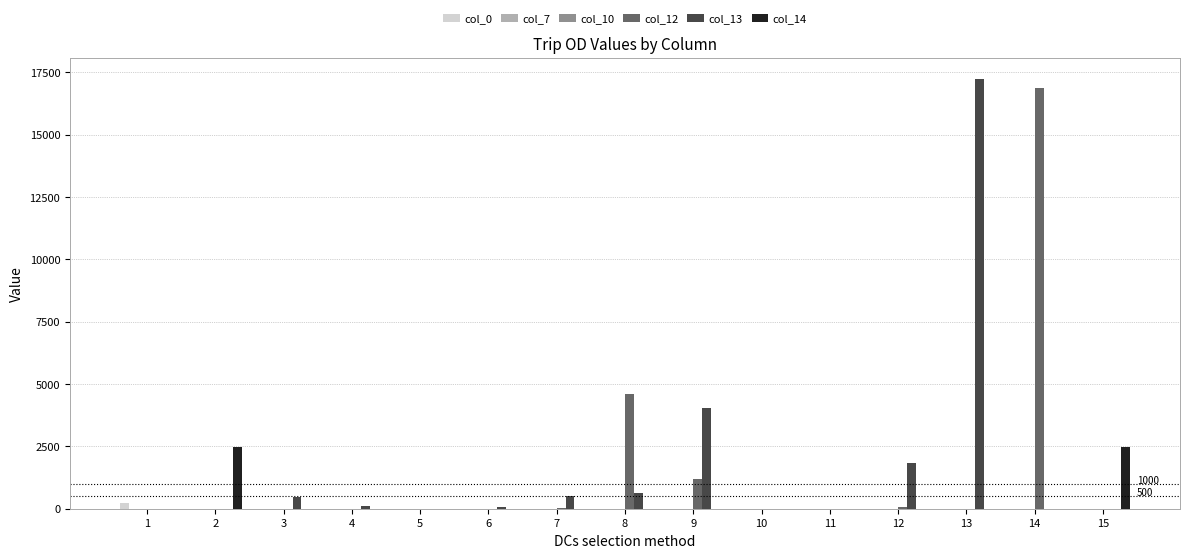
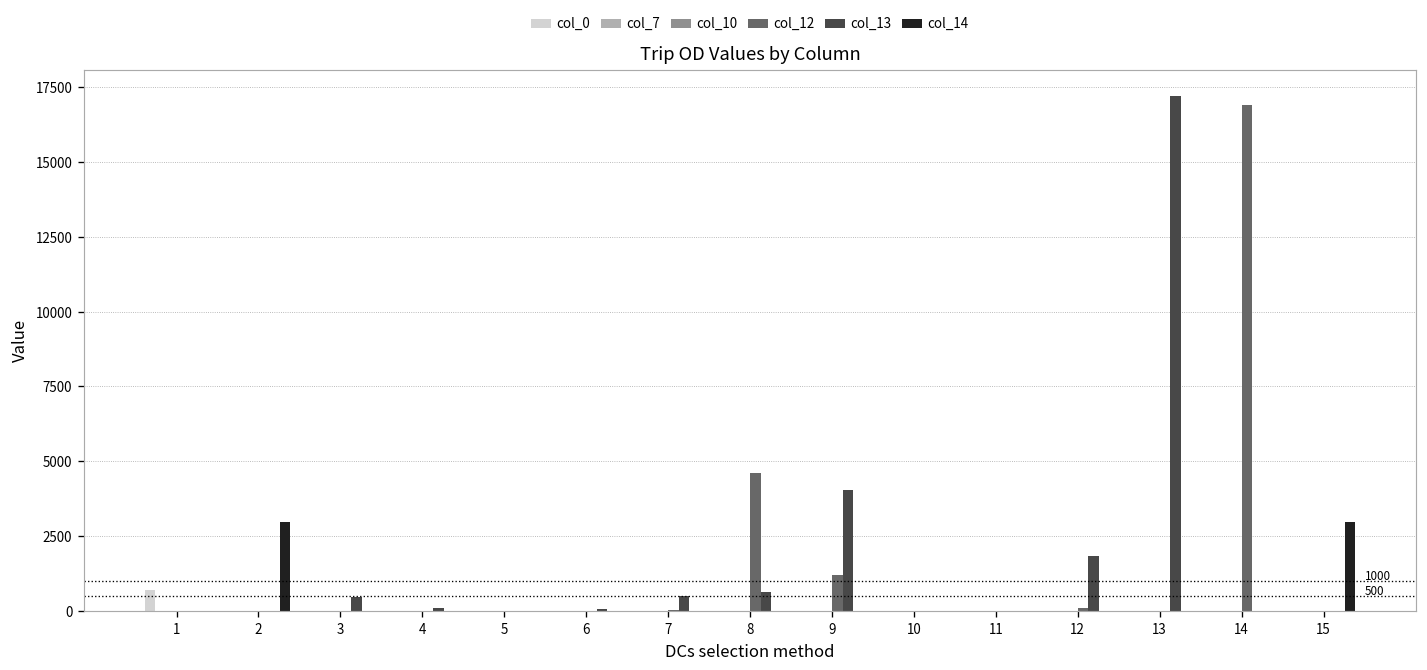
  {
    "col_0": {
-     "1": 200,
+     "1": 700,
      "2": 0,
      "3": 0,
      "4": 0,
      "5": 0,
      "6": 0,
      "7": 0,
      "8": 0,
      "9": 0,
      "10": 0,
      "11": 0,
      "12": 0,
      "13": 0,
      "14": 0,
      "15": 0
    },
    "col_14": {
      "1": 0,
-     "2": 2500,
+     "2": 3000,
      "3": 0,
      "4": 0,
      "5": 0,
      "6": 0,
      "7": 0,
      "8": 0,
      "9": 0,
      "10": 0,
      "11": 0,
      "12": 0,
      "13": 0,
      "14": 0,
-     "15": 2500
+     "15": 3000
    }
  }
